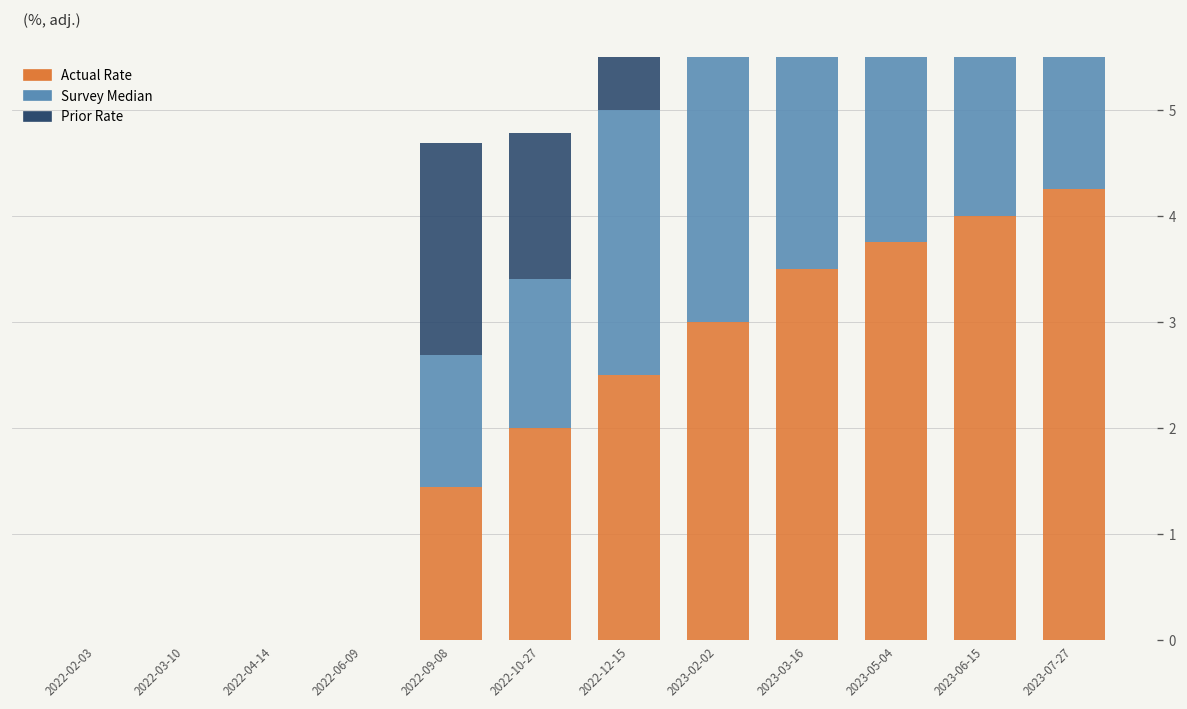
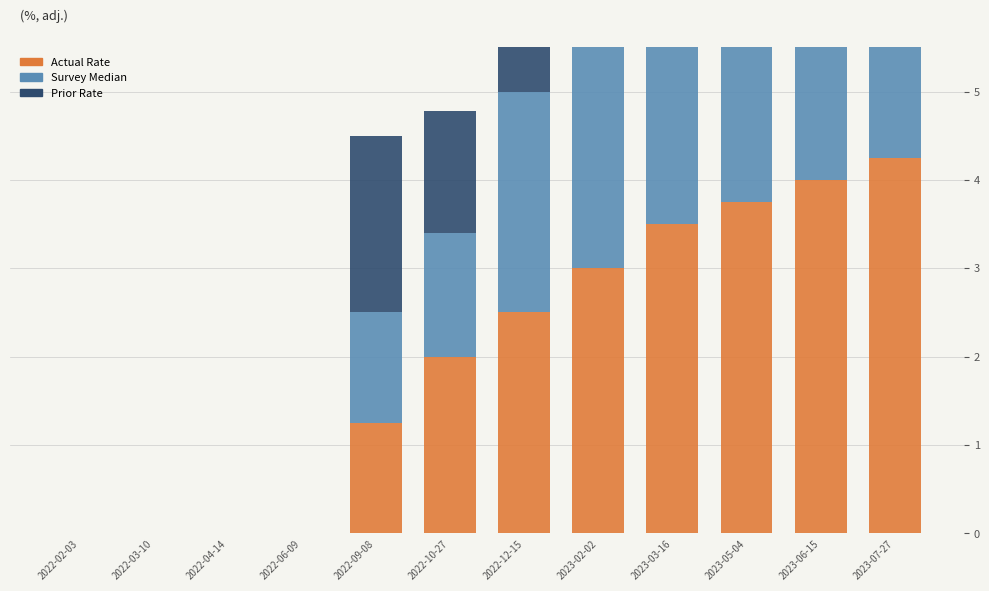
  {
    "Actual Rate": {
      "2022-02-03": 0.0,
      "2022-03-10": 0.0,
      "2022-04-14": 0.0,
      "2022-06-09": 0.0,
-     "2022-09-08": 1.4,
+     "2022-09-08": 1.3,
      "2022-10-27": 2.0,
      "2022-12-15": 2.5,
      "2023-02-02": 3.0,
      "2023-03-16": 3.5,
      "2023-05-04": 3.8,
      "2023-06-15": 4.0,
      "2023-07-27": 4.3
    },
    "Survey Median": {
      "2022-02-03": 0.0,
      "2022-03-10": 0.0,
      "2022-04-14": 0.0,
      "2022-06-09": 0.0,
      "2022-09-08": 1.3,
      "2022-10-27": 1.4,
      "2022-12-15": 2.5
    },
    "Prior Rate": {
      "2022-02-03": 0.0,
      "2022-03-10": 0.0,
      "2022-04-14": 0.0,
      "2022-06-09": 0.0,
      "2022-09-08": 2.0,
      "2022-10-27": 1.4
    }
  }
